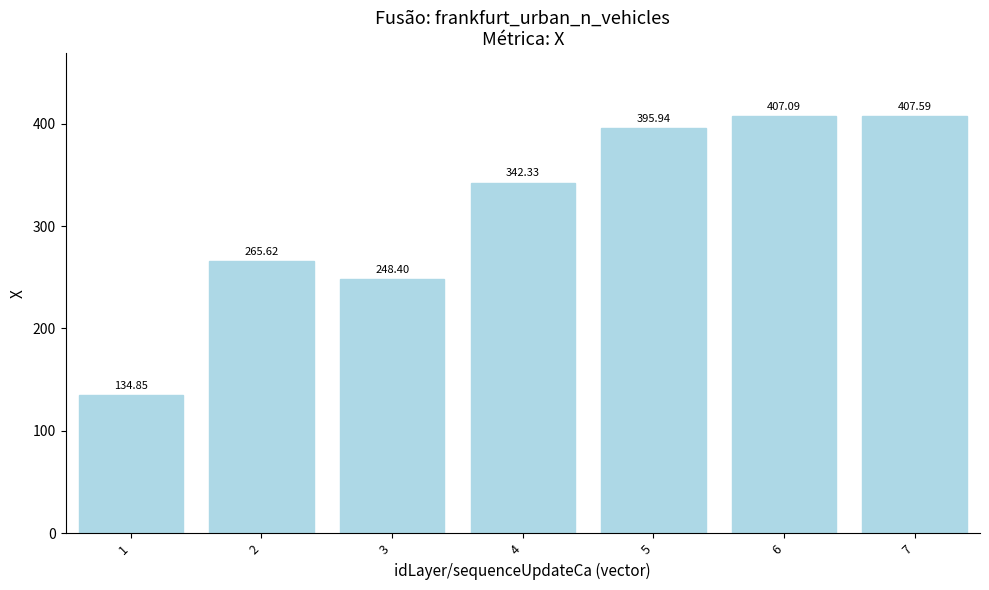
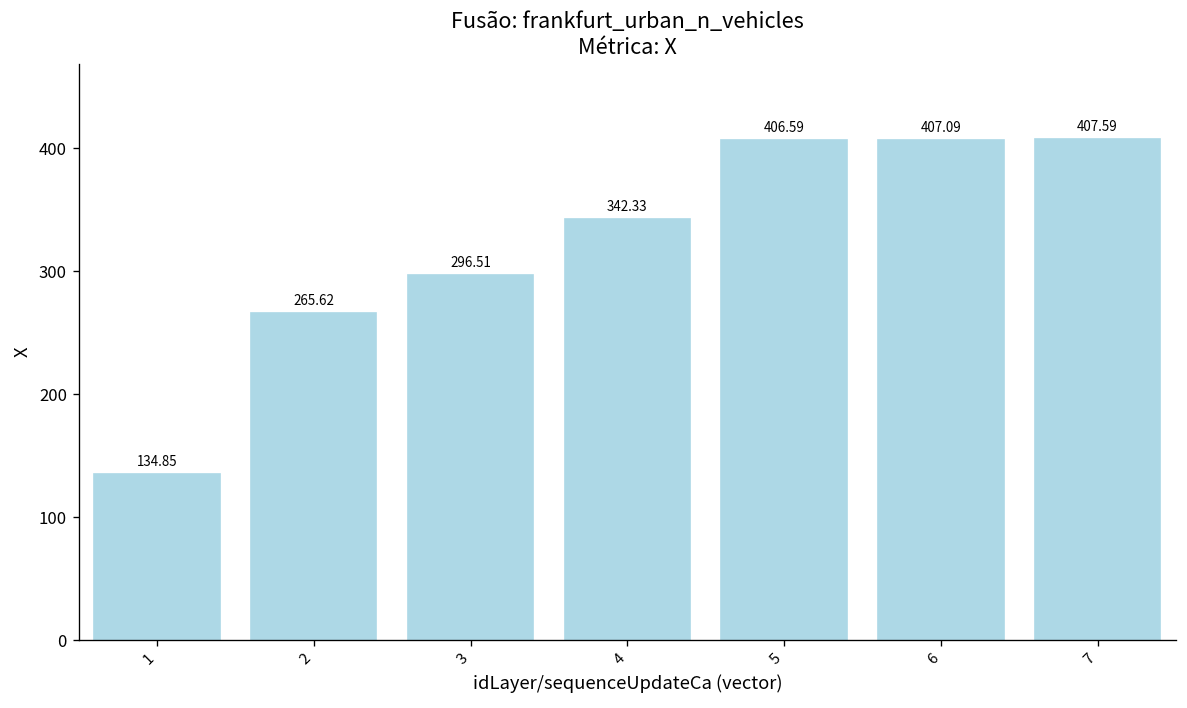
  {
    "1": 134.85,
    "2": 265.62,
-   "3": 248.40,
+   "3": 296.51,
    "4": 342.33,
-   "5": 395.94,
+   "5": 406.59,
    "6": 407.09,
    "7": 407.59
  }
